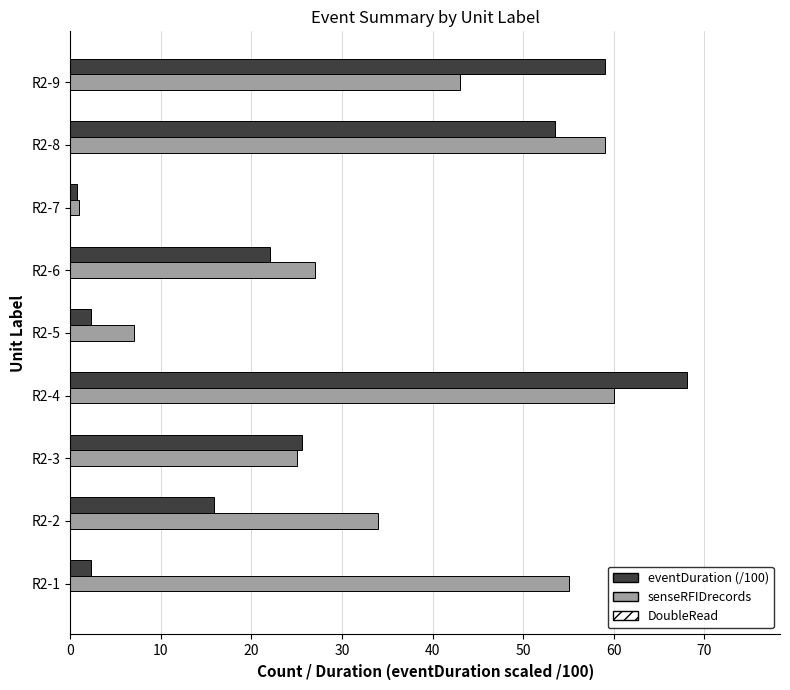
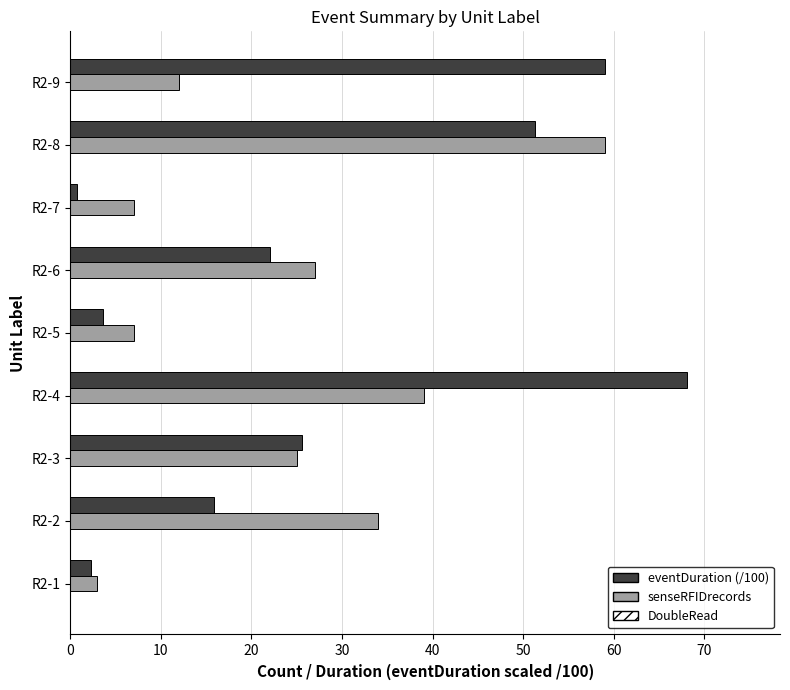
  {
    "eventDuration (/100)": {
      "R2-9": 59,
-     "R2-8": 54,
+     "R2-8": 51,
      "R2-7": 1,
      "R2-6": 22,
-     "R2-5": 2,
+     "R2-5": 4,
      "R2-4": 68,
      "R2-3": 26,
      "R2-2": 16,
      "R2-1": 2
    },
    "senseRFIDrecords": {
-     "R2-9": 43,
+     "R2-9": 12,
      "R2-8": 59,
-     "R2-7": 1,
+     "R2-7": 7,
      "R2-6": 27,
      "R2-5": 7,
-     "R2-4": 60,
+     "R2-4": 39,
      "R2-3": 25,
      "R2-2": 34,
-     "R2-1": 55
+     "R2-1": 3
    },
    "DoubleRead": {
      "R2-9": 0,
      "R2-8": 0,
      "R2-7": 0,
      "R2-6": 0,
      "R2-5": 0,
      "R2-4": 0,
      "R2-3": 0,
      "R2-2": 0,
      "R2-1": 0
    }
  }
